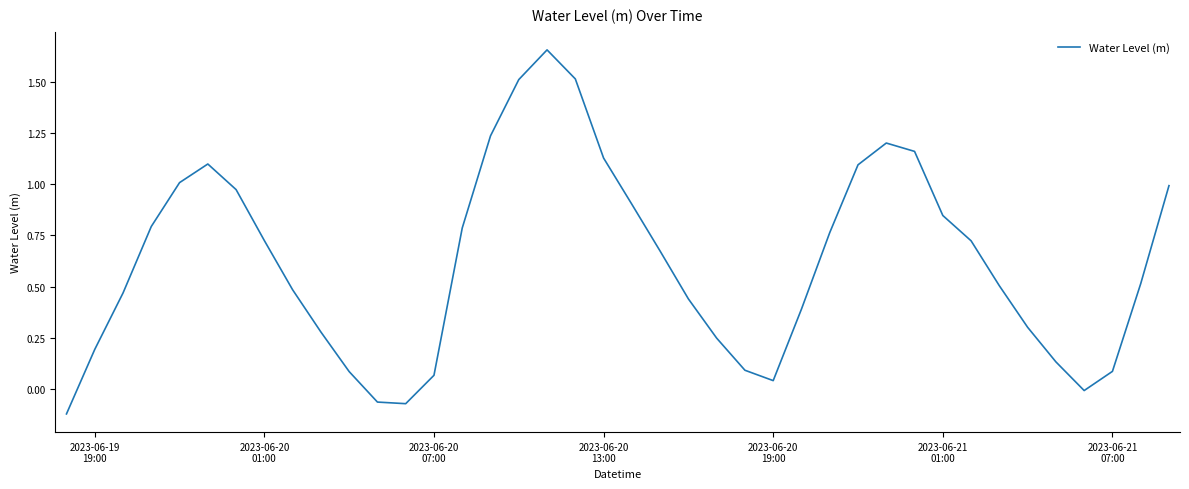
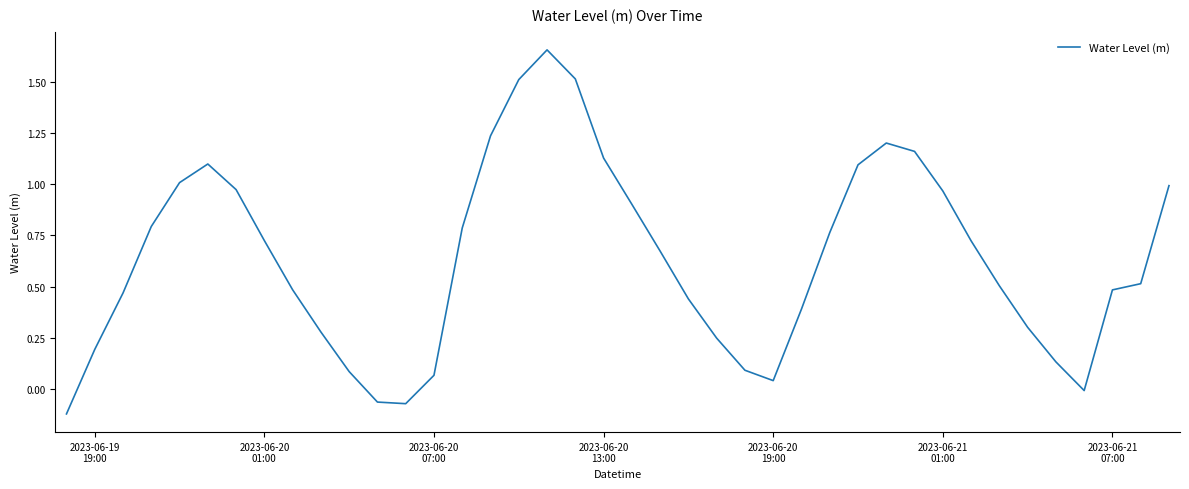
  {
    "2023-06-19 19:00": 0.19,
    "2023-06-20 01:00": 0.73,
    "2023-06-20 07:00": 0.07,
    "2023-06-20 13:00": 1.13,
    "2023-06-20 19:00": 0.04,
-   "2023-06-21 01:00": 0.85,
-   "2023-06-21 07:00": 0.09
+   "2023-06-21 01:00": 0.97,
+   "2023-06-21 07:00": 0.48
  }
